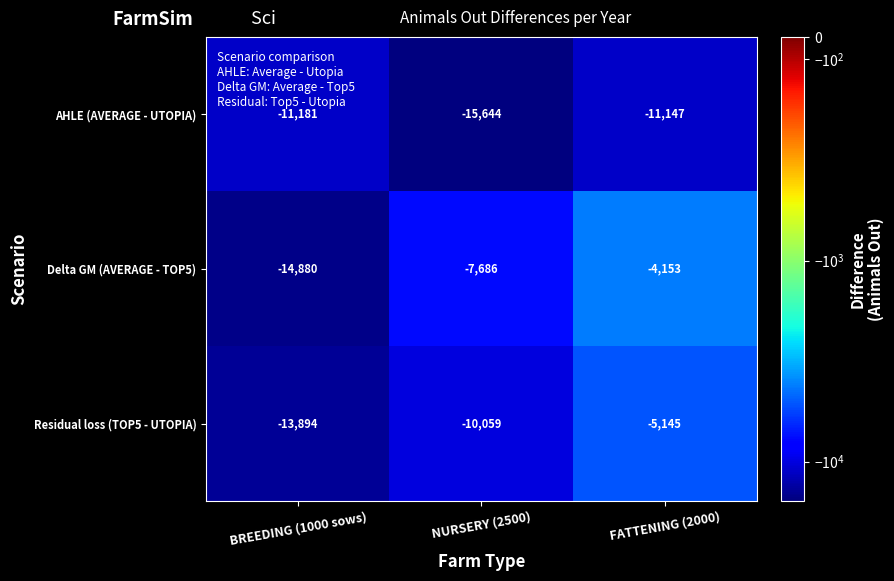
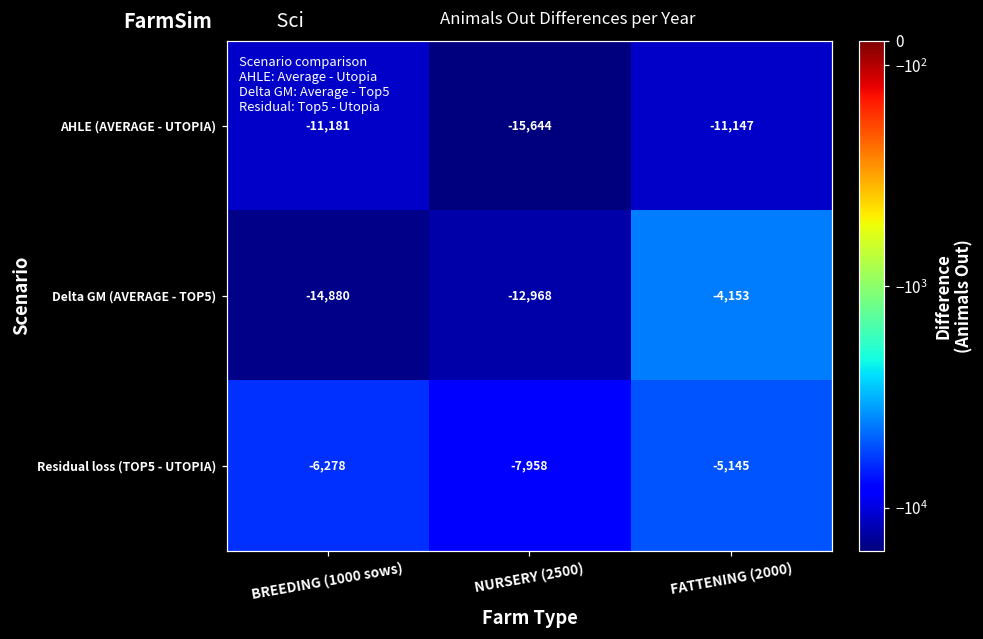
  {
    "AHLE (AVERAGE - UTOPIA)": {
      "NURSERY (2500)": "-15,644",
      "FATTENING (2000)": "-11,147"
    },
    "Delta GM (AVERAGE - TOP5)": {
      "BREEDING (1000 sows)": "-14,880",
-     "NURSERY (2500)": "-7,686",
+     "NURSERY (2500)": "-12,968",
      "FATTENING (2000)": "-4,153"
    },
    "Residual loss (TOP5 - UTOPIA)": {
-     "BREEDING (1000 sows)": "-13,894",
-     "NURSERY (2500)": "-10,059",
+     "BREEDING (1000 sows)": "-6,278",
+     "NURSERY (2500)": "-7,958",
      "FATTENING (2000)": "-5,145"
    }
  }
